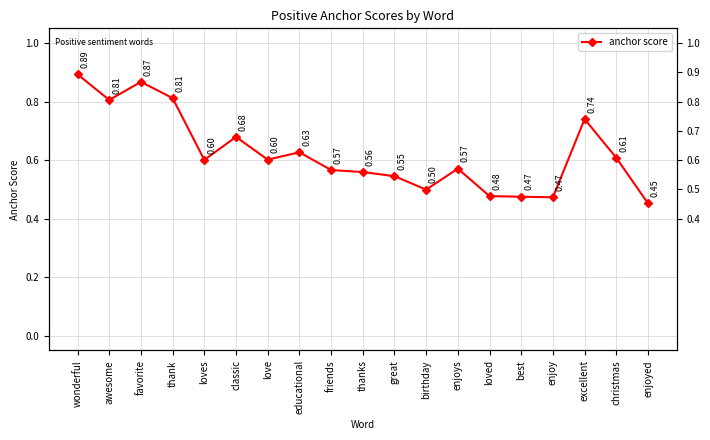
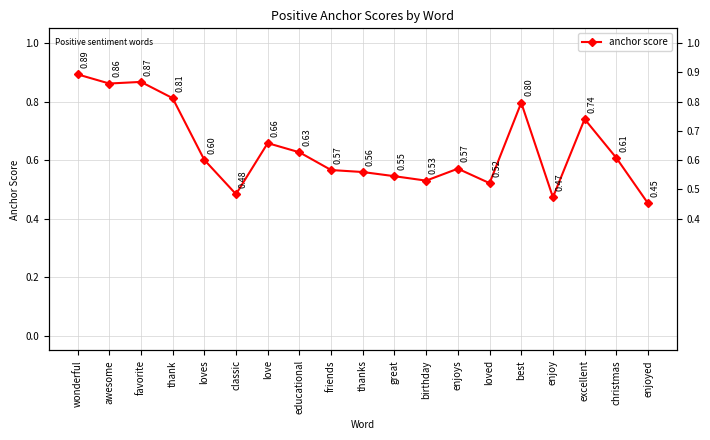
  {
    "wonderful": 0.89,
-   "awesome": 0.81,
+   "awesome": 0.86,
    "favorite": 0.87,
    "thank": 0.81,
    "loves": 0.60,
-   "classic": 0.68,
-   "love": 0.60,
+   "classic": 0.48,
+   "love": 0.66,
    "educational": 0.63,
    "friends": 0.57,
    "thanks": 0.56,
    "great": 0.55,
-   "birthday": 0.50,
+   "birthday": 0.53,
    "enjoys": 0.57,
-   "loved": 0.48,
-   "best": 0.47,
+   "loved": 0.52,
+   "best": 0.80,
    "enjoy": 0.47,
    "excellent": 0.74,
    "christmas": 0.61,
    "enjoyed": 0.45
  }
